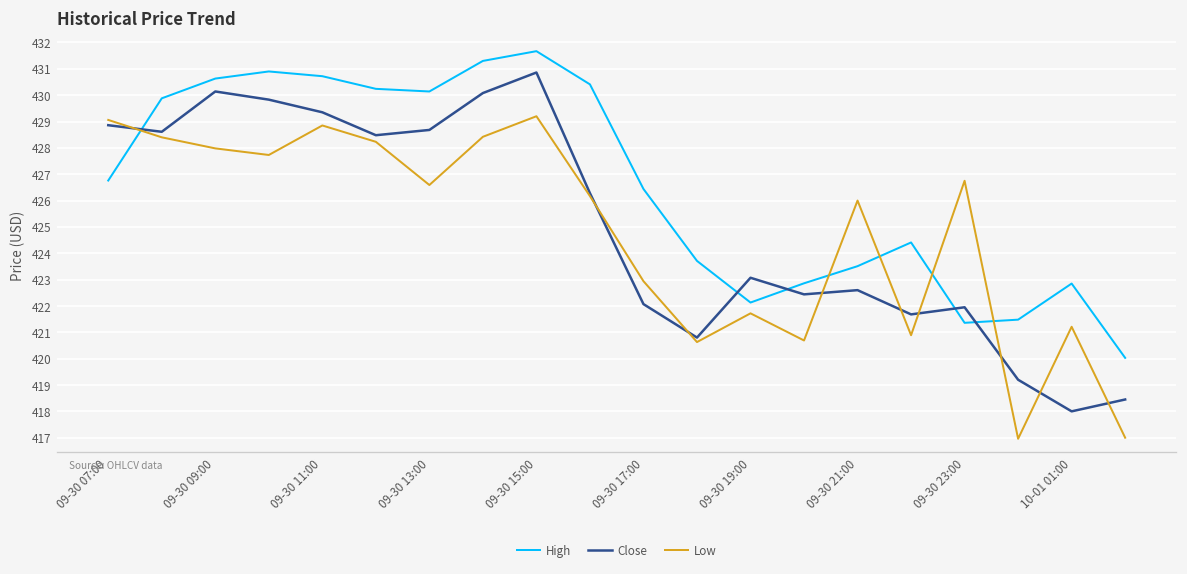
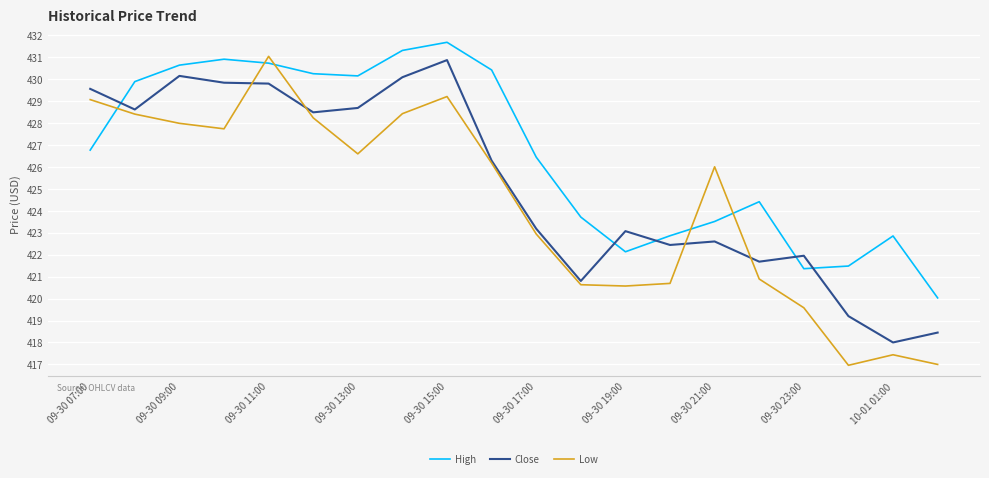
  {
    "High": {
      "09-30 07:00": 426.8,
      "09-30 09:00": 430.6,
      "09-30 11:00": 430.7,
      "09-30 13:00": 430.1,
      "09-30 15:00": 431.7,
      "09-30 17:00": 426.4,
      "09-30 19:00": 422.1,
      "09-30 21:00": 423.5,
      "09-30 23:00": 421.4,
      "10-01 01:00": 422.9
    },
    "Close": {
-     "09-30 07:00": 428.9,
+     "09-30 07:00": 429.6,
      "09-30 09:00": 430.1,
-     "09-30 11:00": 429.4,
+     "09-30 11:00": 429.8,
      "09-30 13:00": 428.7,
      "09-30 15:00": 430.9,
-     "09-30 17:00": 422.1,
+     "09-30 17:00": 423.2,
      "09-30 19:00": 423.1,
      "09-30 21:00": 422.6,
      "09-30 23:00": 422.0,
      "10-01 01:00": 418.0
    },
    "Low": {
      "09-30 07:00": 429.1,
      "09-30 09:00": 428.0,
-     "09-30 11:00": 428.9,
+     "09-30 11:00": 431.0,
      "09-30 13:00": 426.6,
      "09-30 15:00": 429.2,
      "09-30 17:00": 422.9,
-     "09-30 19:00": 421.7,
+     "09-30 19:00": 420.6,
      "09-30 21:00": 426.0,
-     "09-30 23:00": 426.8,
-     "10-01 01:00": 421.2
+     "09-30 23:00": 419.6,
+     "10-01 01:00": 417.4
    }
  }
